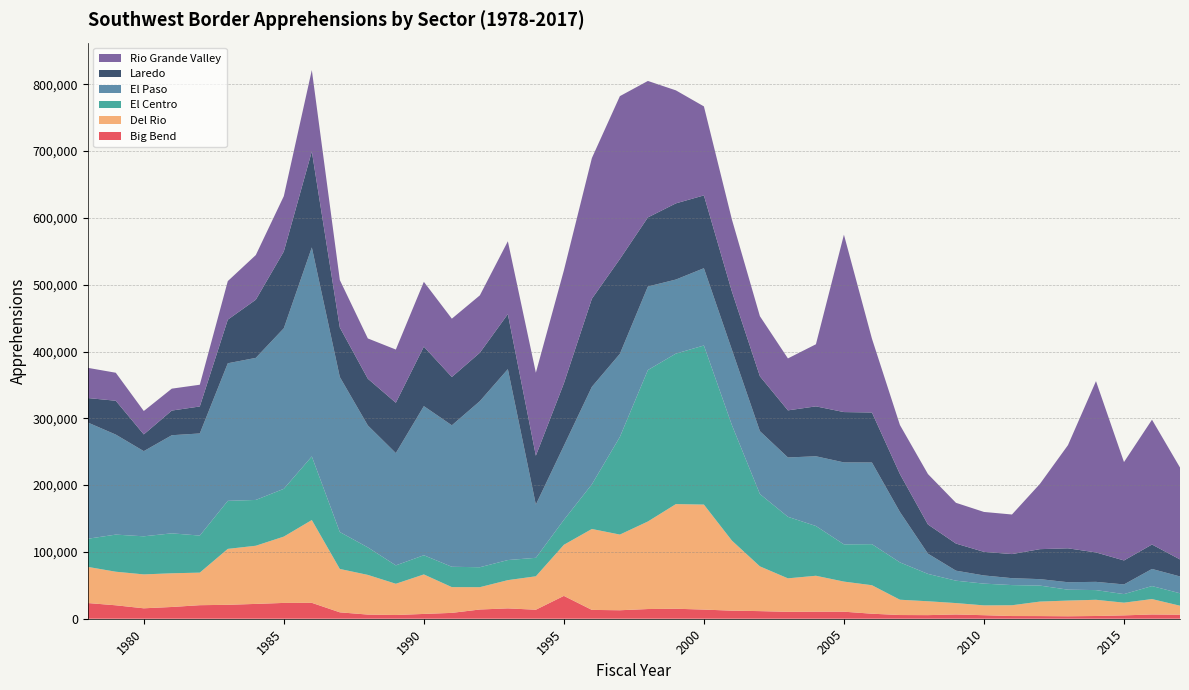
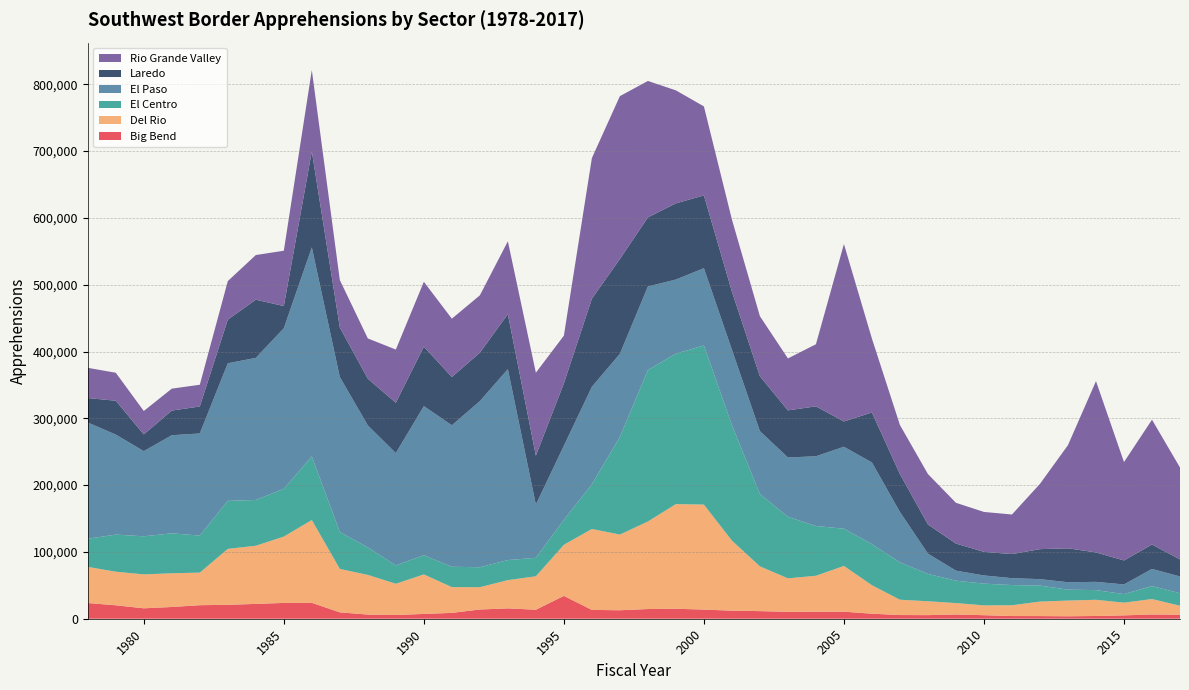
  {
    "Big Bend": {
      "1980": "20,000",
      "1985": "20,000",
      "1990": "10,000",
      "1995": "30,000",
      "2000": "10,000",
      "2005": "10,000",
      "2010": "10,000",
      "2015": "10,000"
    },
    "Del Rio": {
      "1980": "50,000",
      "1985": "100,000",
      "1990": "60,000",
      "1995": "80,000",
      "2000": "160,000",
-     "2005": "50,000",
+     "2005": "70,000",
      "2010": "10,000",
      "2015": "20,000"
    },
    "Laredo": {
      "1980": "30,000",
-     "1985": "110,000",
+     "1985": "30,000",
      "1990": "90,000",
      "1995": "90,000",
      "2000": "110,000",
-     "2005": "80,000",
+     "2005": "40,000",
      "2010": "40,000",
      "2015": "40,000"
    },
    "Rio Grande Valley": {
      "1980": "40,000",
      "1985": "80,000",
      "1990": "100,000",
-     "1995": "170,000",
+     "1995": "70,000",
      "2000": "130,000",
      "2005": "270,000",
      "2010": "60,000",
      "2015": "150,000"
    }
  }
